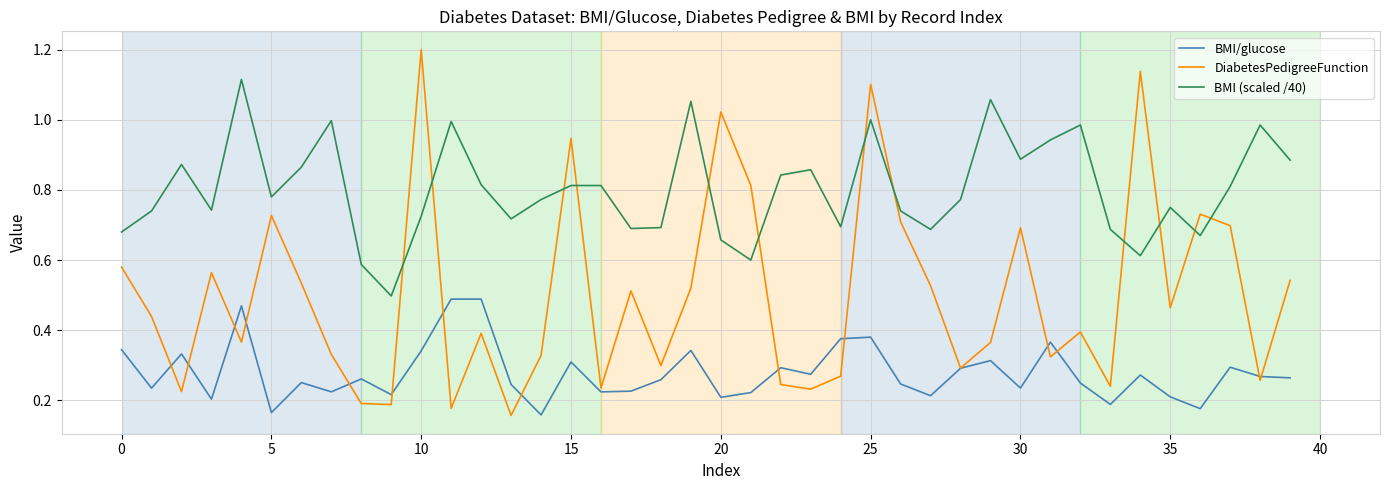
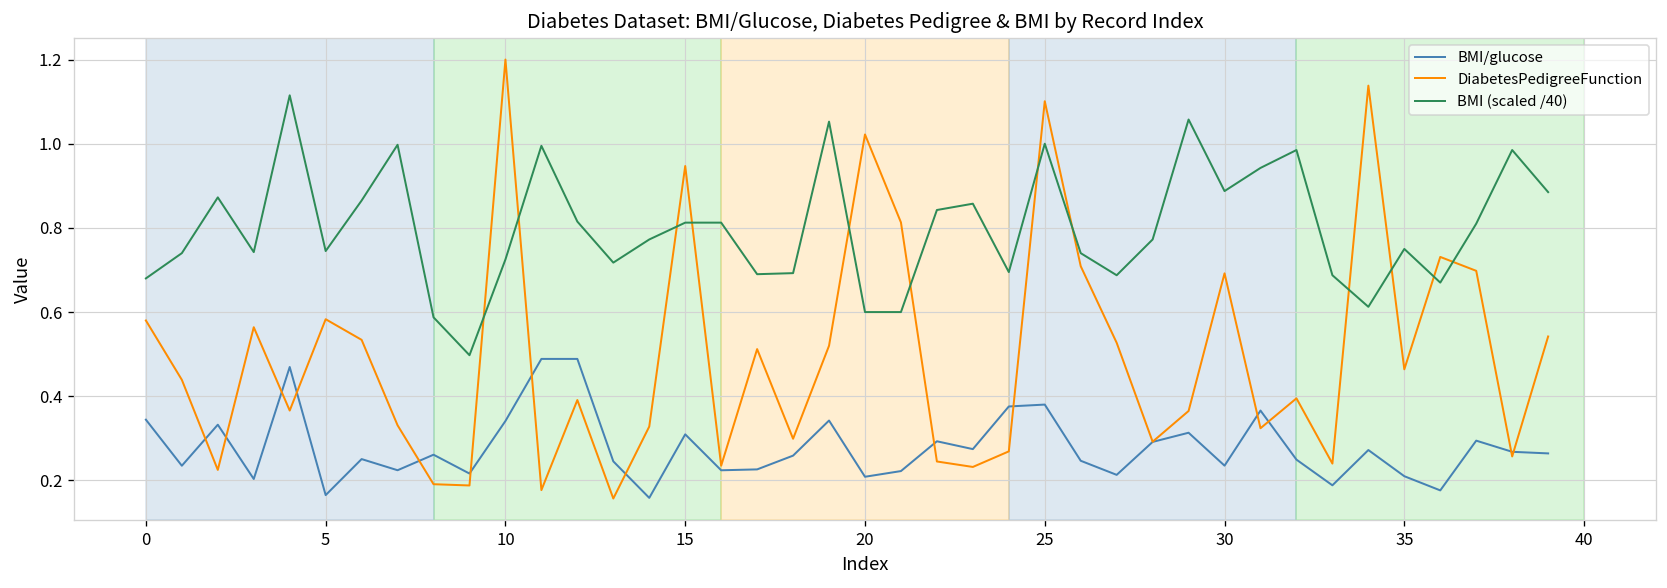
  {
    "BMI/glucose": {
      "0": 0.34,
      "5": 0.17,
      "10": 0.34,
      "15": 0.31,
      "20": 0.21,
      "25": 0.38,
      "30": 0.24,
      "35": 0.21
    },
    "DiabetesPedigreeFunction": {
      "0": 0.58,
-     "5": 0.73,
+     "5": 0.58,
      "10": 1.20,
      "15": 0.95,
      "20": 1.02,
      "25": 1.10,
      "30": 0.69,
      "35": 0.46
    },
    "BMI (scaled /40)": {
      "0": 0.68,
-     "5": 0.78,
+     "5": 0.75,
      "10": 0.73,
      "15": 0.81,
-     "20": 0.66,
+     "20": 0.60,
      "25": 1.00,
      "30": 0.89,
      "35": 0.75
    }
  }
